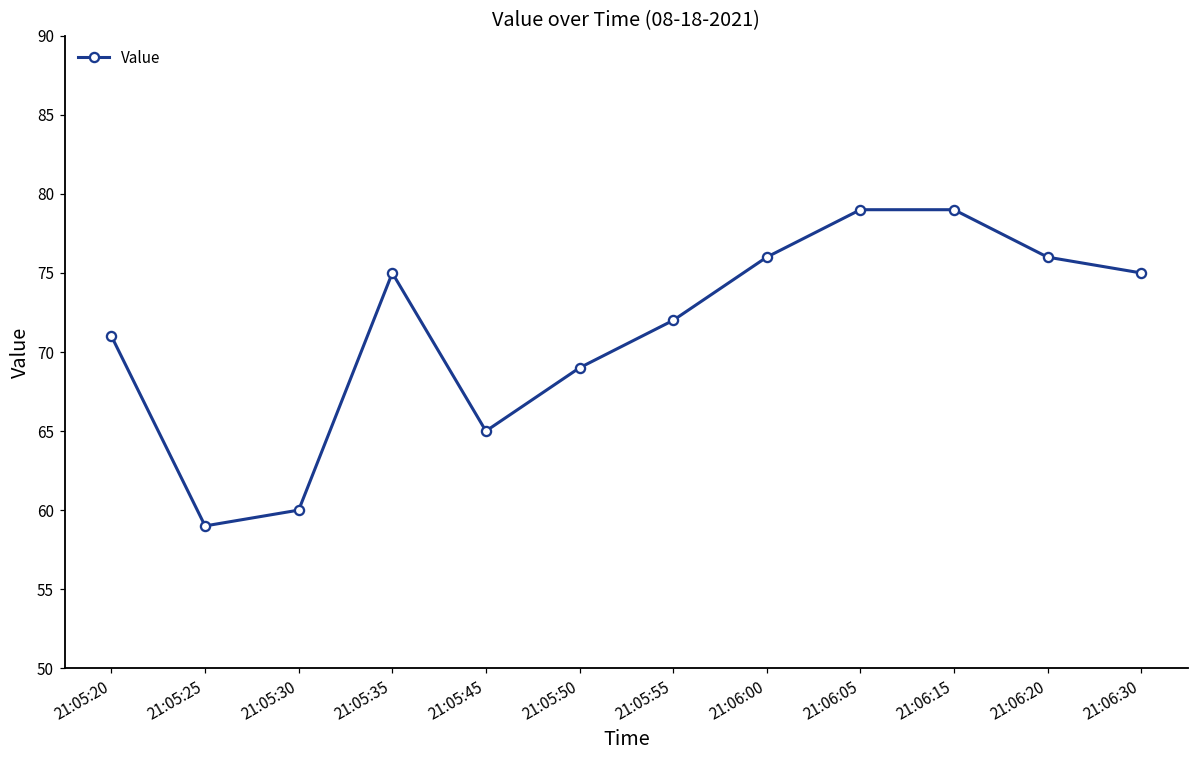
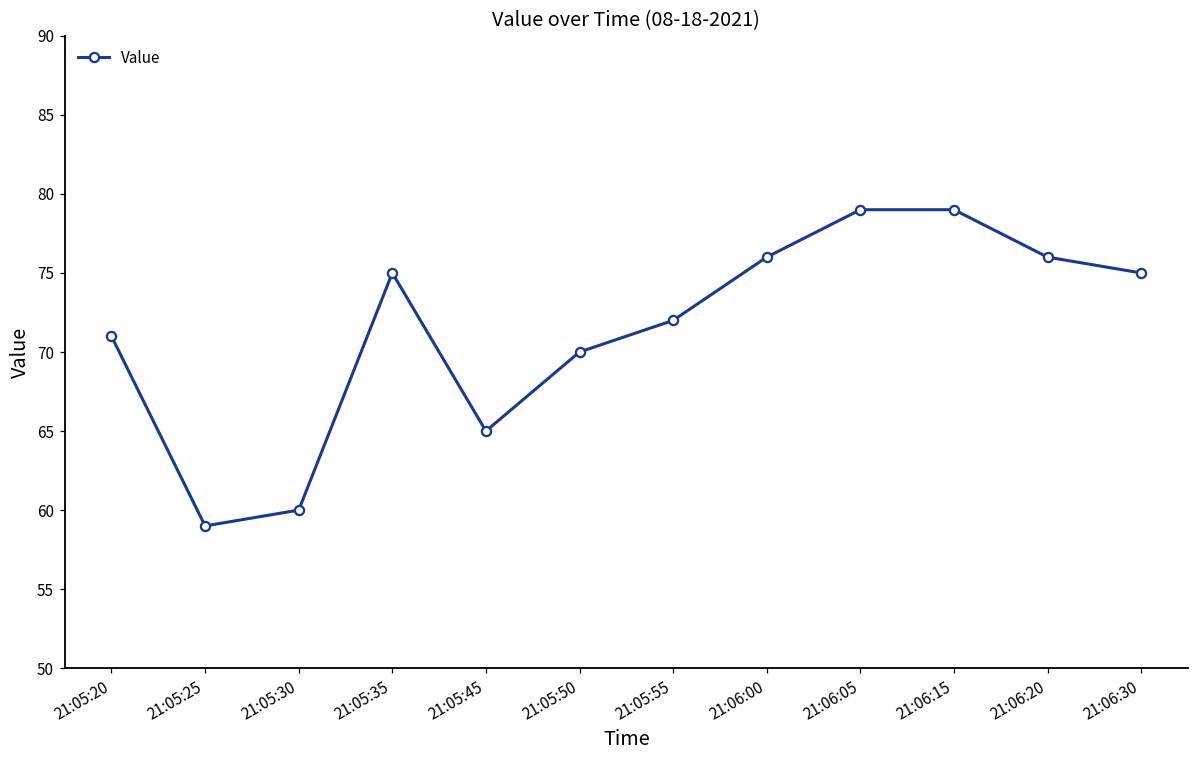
  {
    "21:05:20": 71,
    "21:05:25": 59,
    "21:05:30": 60,
    "21:05:35": 75,
    "21:05:45": 65,
-   "21:05:50": 69,
+   "21:05:50": 70,
    "21:05:55": 72,
    "21:06:00": 76,
    "21:06:05": 79,
    "21:06:15": 79,
    "21:06:20": 76,
    "21:06:30": 75
  }
